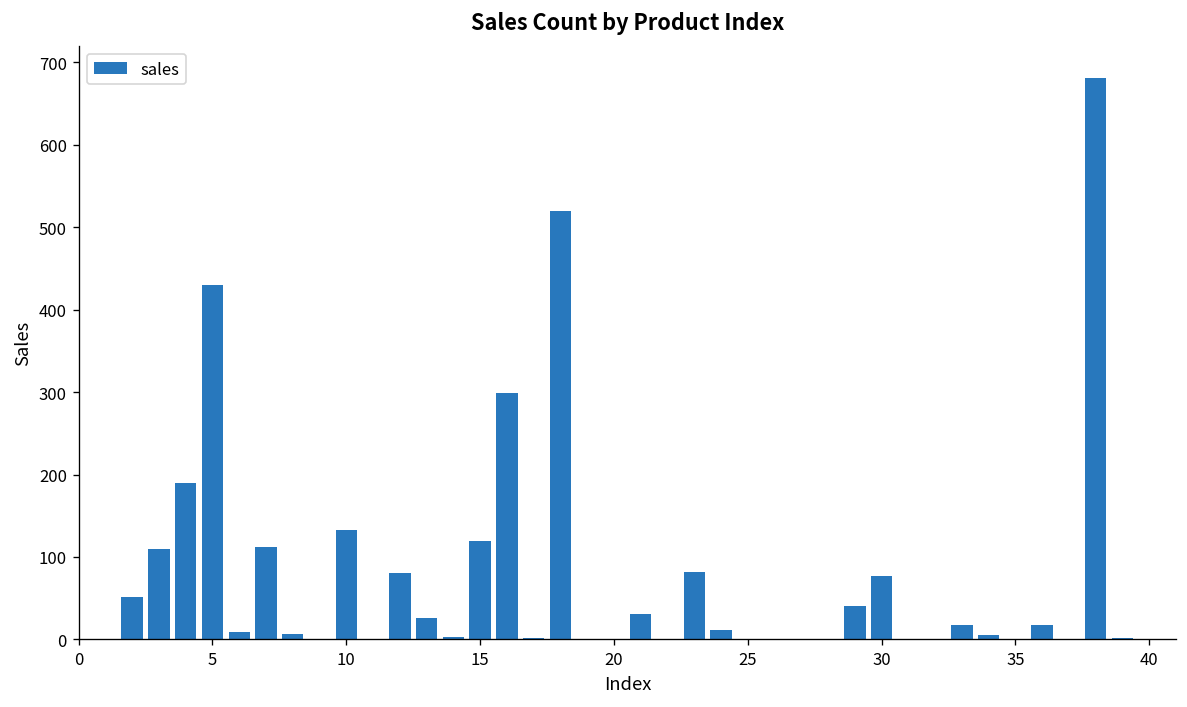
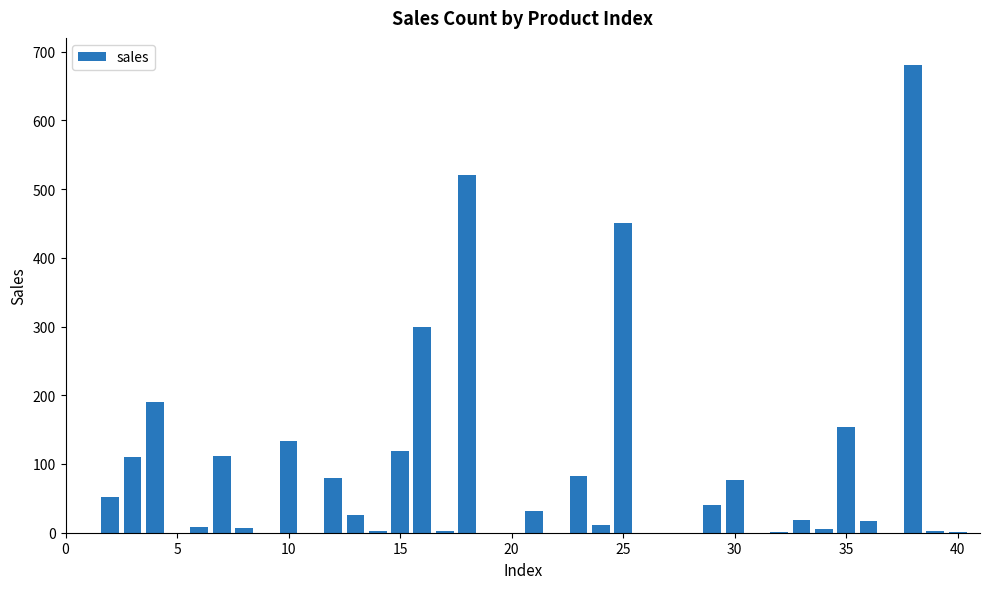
  {
-   "5": 430,
+   "5": 0,
    "10": 130,
    "15": 120,
    "20": 0,
-   "25": 0,
+   "25": 450,
    "30": 80,
-   "35": 0
+   "35": 150
  }
